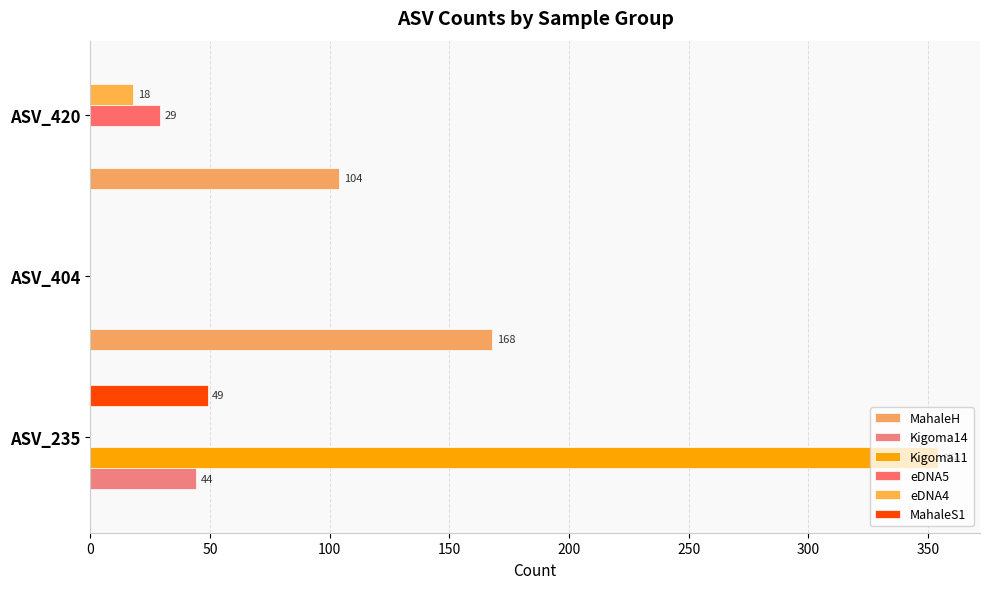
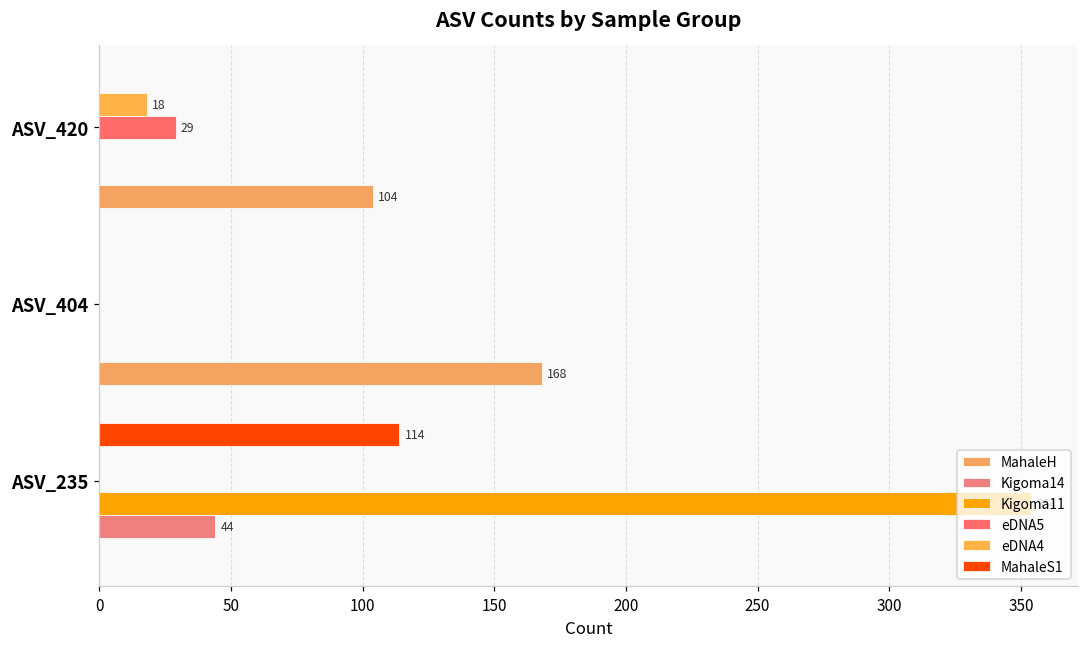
  {
    "Kigoma11": {
      "ASV_420": 0,
      "ASV_404": 0
    },
    "MahaleS1": {
-     "ASV_235": 49
+     "ASV_235": 114
    }
  }
